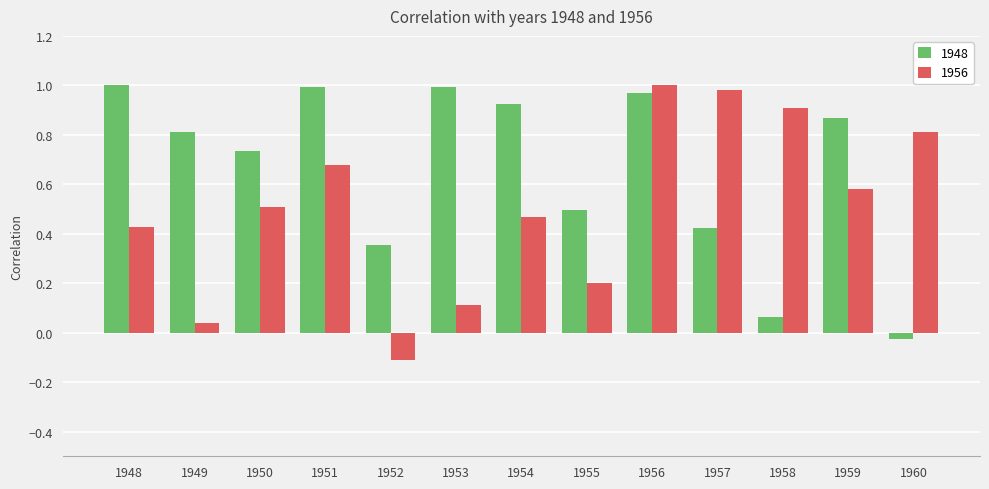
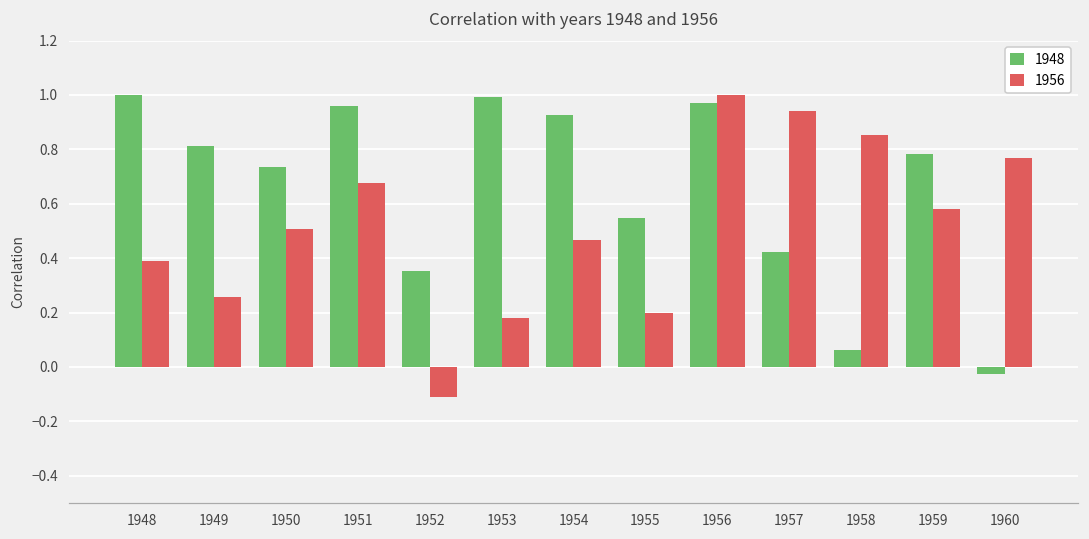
  {
    "1948": {
      "1948": 1.00,
      "1949": 0.81,
      "1950": 0.73,
-     "1951": 0.99,
+     "1951": 0.96,
      "1952": 0.35,
      "1953": 0.99,
      "1954": 0.92,
-     "1955": 0.50,
+     "1955": 0.55,
      "1956": 0.97,
      "1957": 0.42,
      "1958": 0.06,
-     "1959": 0.87,
+     "1959": 0.78,
      "1960": -0.02
    },
    "1956": {
-     "1948": 0.43,
-     "1949": 0.04,
+     "1948": 0.39,
+     "1949": 0.26,
      "1950": 0.51,
      "1951": 0.68,
      "1952": -0.11,
-     "1953": 0.11,
+     "1953": 0.18,
      "1954": 0.47,
      "1955": 0.20,
      "1956": 1.00,
-     "1957": 0.98,
-     "1958": 0.91,
+     "1957": 0.94,
+     "1958": 0.85,
      "1959": 0.58,
-     "1960": 0.81
+     "1960": 0.77
    }
  }
